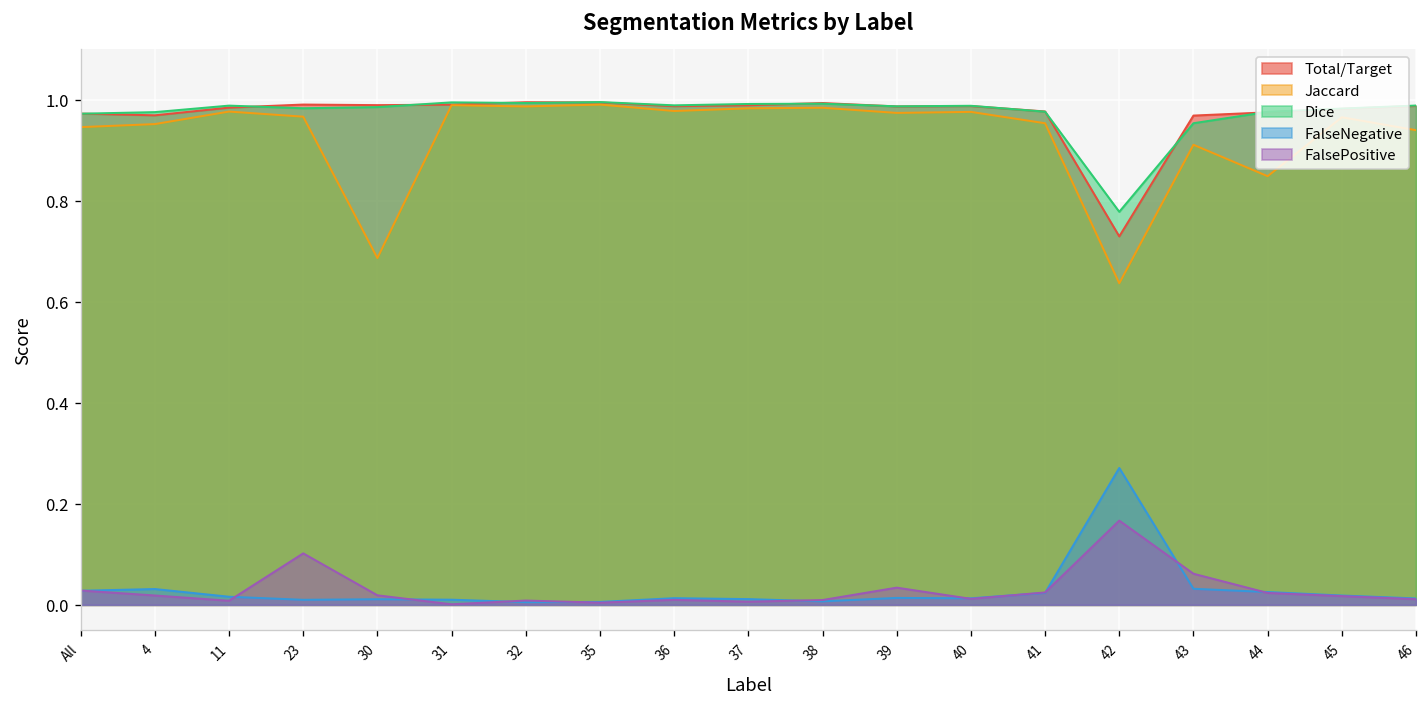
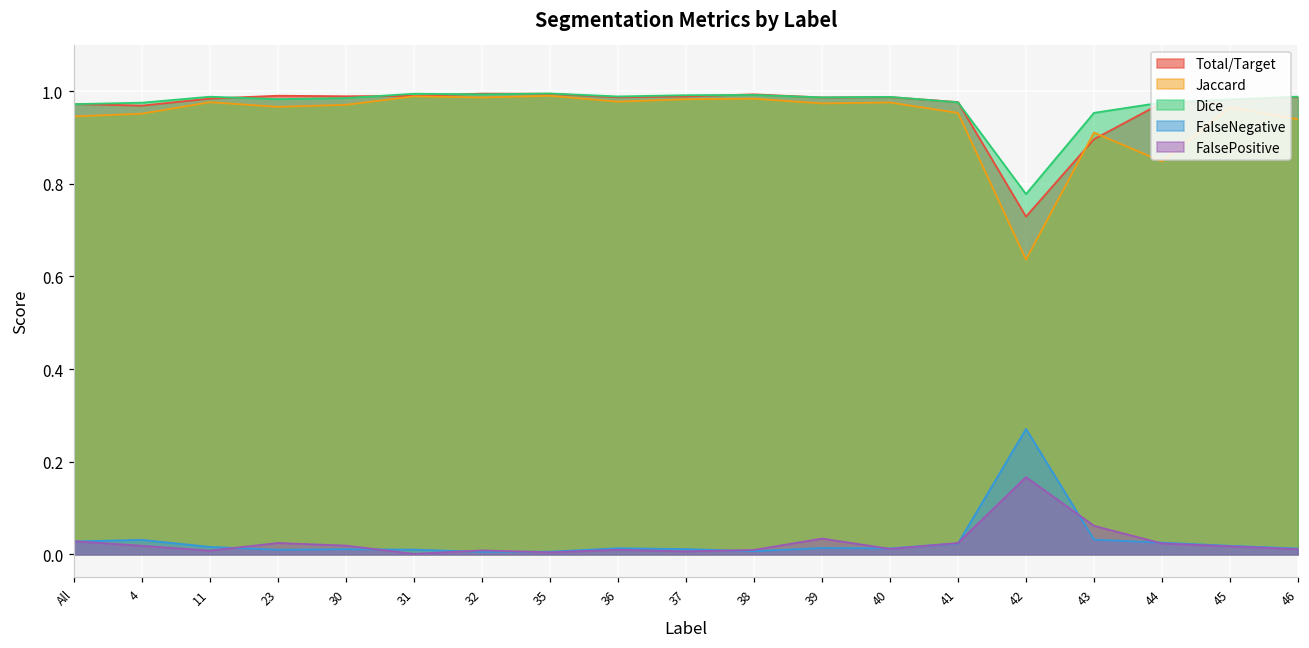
  {
    "Total/Target": {
      "4": 0.97,
      "23": 0.99,
      "42": 0.73,
-     "43": 0.97
+     "43": 0.90
    },
    "Jaccard": {
      "All": 0.95,
      "4": 0.95,
      "11": 0.98,
      "23": 0.97,
-     "30": 0.69,
+     "30": 0.97,
      "32": 0.99,
      "36": 0.98,
      "37": 0.98,
      "38": 0.98,
      "39": 0.97,
      "40": 0.98,
      "41": 0.95,
      "42": 0.64,
      "43": 0.91,
      "46": 0.94
    },
    "Dice": {
      "4": 0.98,
      "23": 0.98,
      "42": 0.78,
      "43": 0.95
    },
    "FalseNegative": {
      "4": 0.03,
      "11": 0.02,
      "23": 0.01,
      "30": 0.01,
      "31": 0.01,
      "39": 0.01,
      "42": 0.27,
      "43": 0.03
    },
    "FalsePositive": {
      "4": 0.02,
      "11": 0.01,
-     "23": 0.10,
+     "23": 0.02,
      "30": 0.02,
      "31": 0.00,
      "39": 0.03,
      "42": 0.17,
      "43": 0.06
    }
  }
